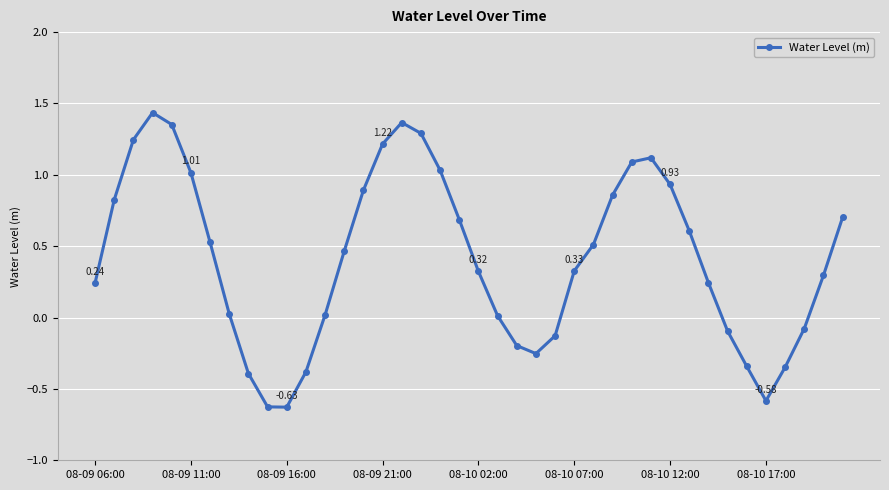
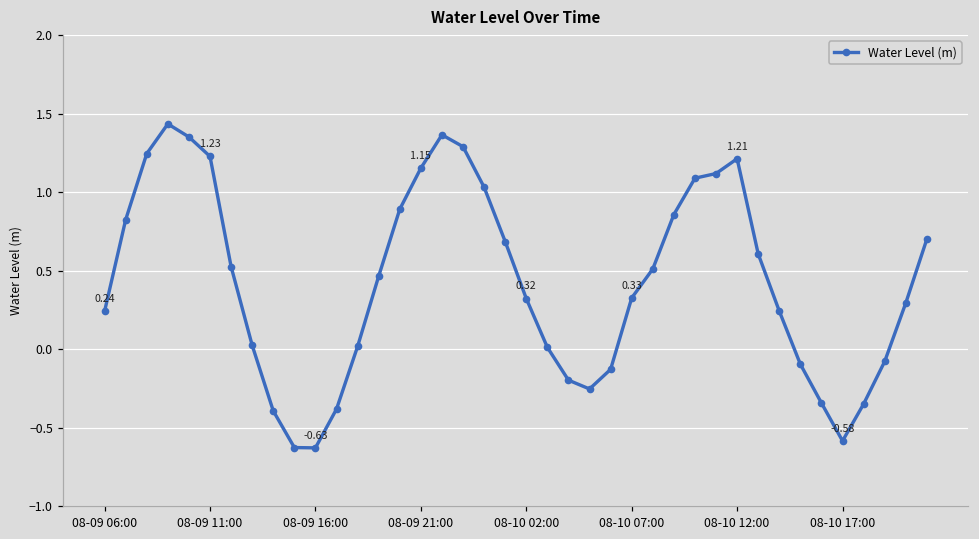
  {
    "08-09 06:00": 0.24,
-   "08-09 11:00": 1.01,
+   "08-09 11:00": 1.23,
    "08-09 16:00": -0.63,
-   "08-09 21:00": 1.22,
+   "08-09 21:00": 1.15,
    "08-10 02:00": 0.32,
    "08-10 07:00": 0.33,
-   "08-10 12:00": 0.93,
+   "08-10 12:00": 1.21,
    "08-10 17:00": -0.58
  }
